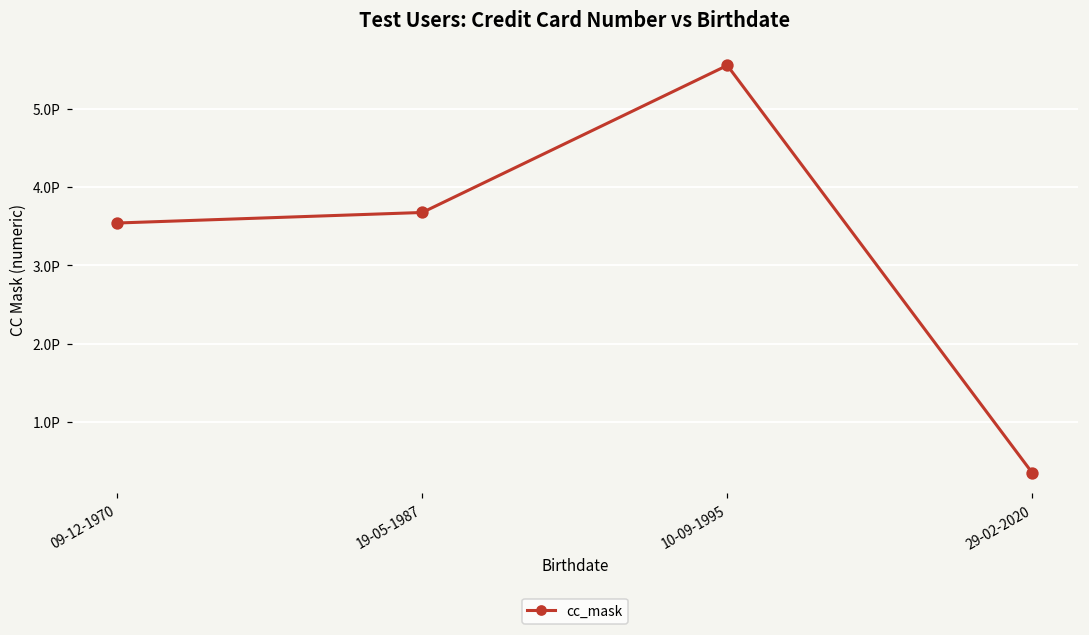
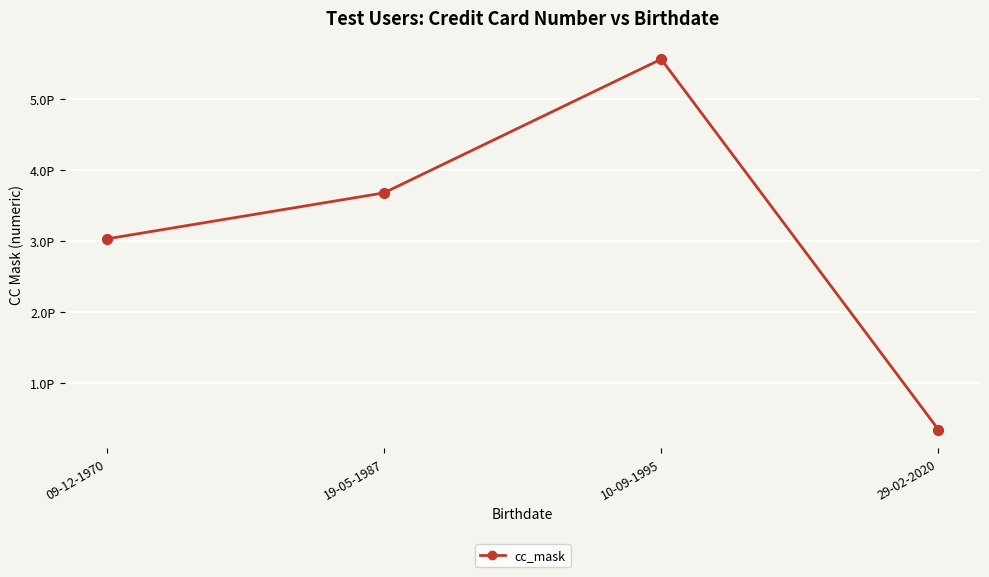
  {
-   "09-12-1970": "3.5P",
+   "09-12-1970": "3.0P",
    "19-05-1987": "3.7P",
    "10-09-1995": "5.6P",
    "29-02-2020": "0.3P"
  }
